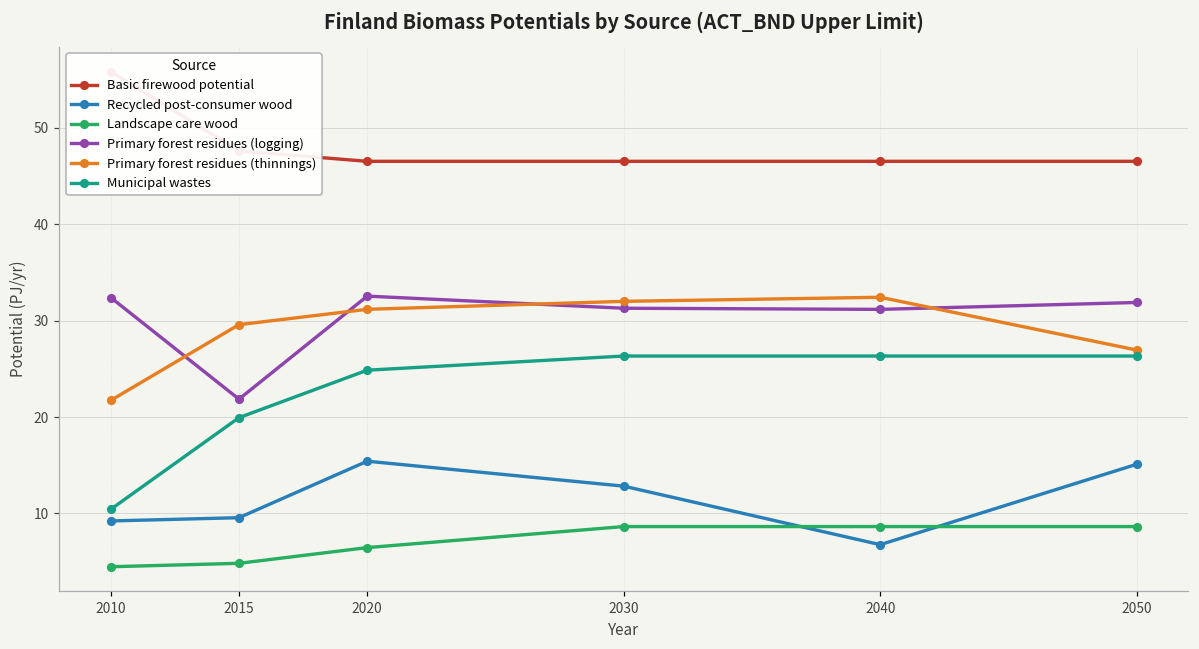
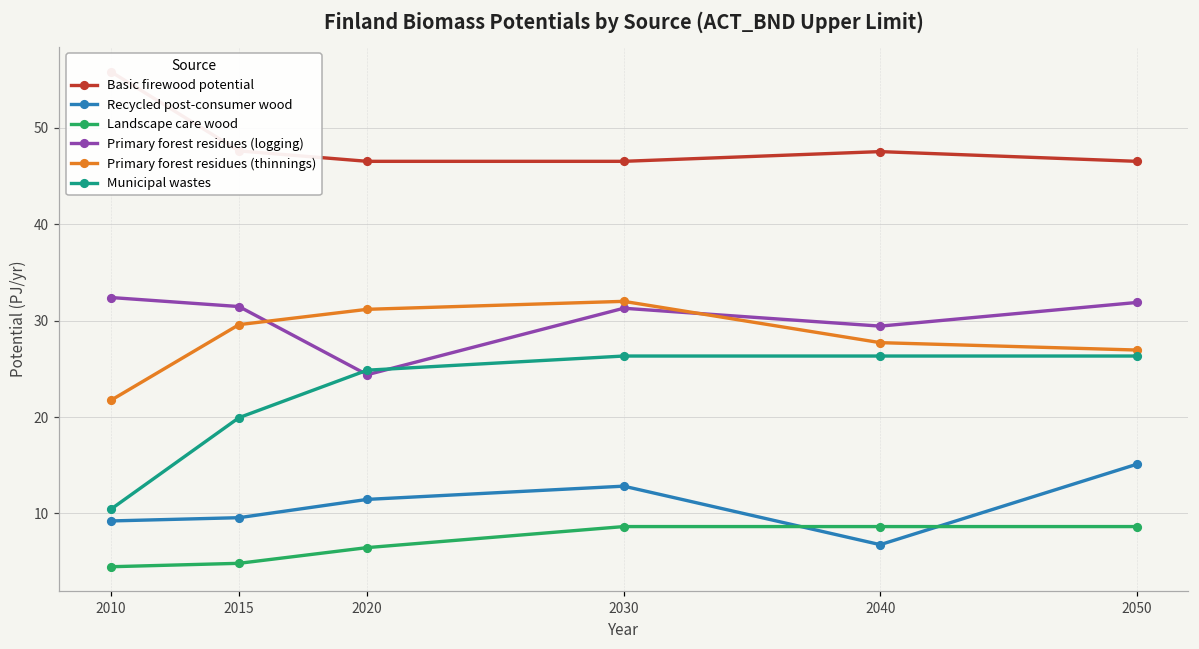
  {
    "Basic firewood potential": {
      "2020": 47,
      "2030": 47,
-     "2040": 47,
+     "2040": 48,
      "2050": 47
    },
    "Recycled post-consumer wood": {
      "2010": 9,
      "2015": 10,
-     "2020": 15,
+     "2020": 11,
      "2030": 13,
      "2040": 7,
      "2050": 15
    },
    "Primary forest residues (logging)": {
      "2010": 32,
-     "2015": 22,
-     "2020": 33,
+     "2015": 31,
+     "2020": 24,
      "2030": 31,
-     "2040": 31,
+     "2040": 29,
      "2050": 32
    },
    "Primary forest residues (thinnings)": {
      "2010": 22,
      "2015": 30,
      "2020": 31,
      "2030": 32,
-     "2040": 32,
+     "2040": 28,
      "2050": 27
    }
  }
